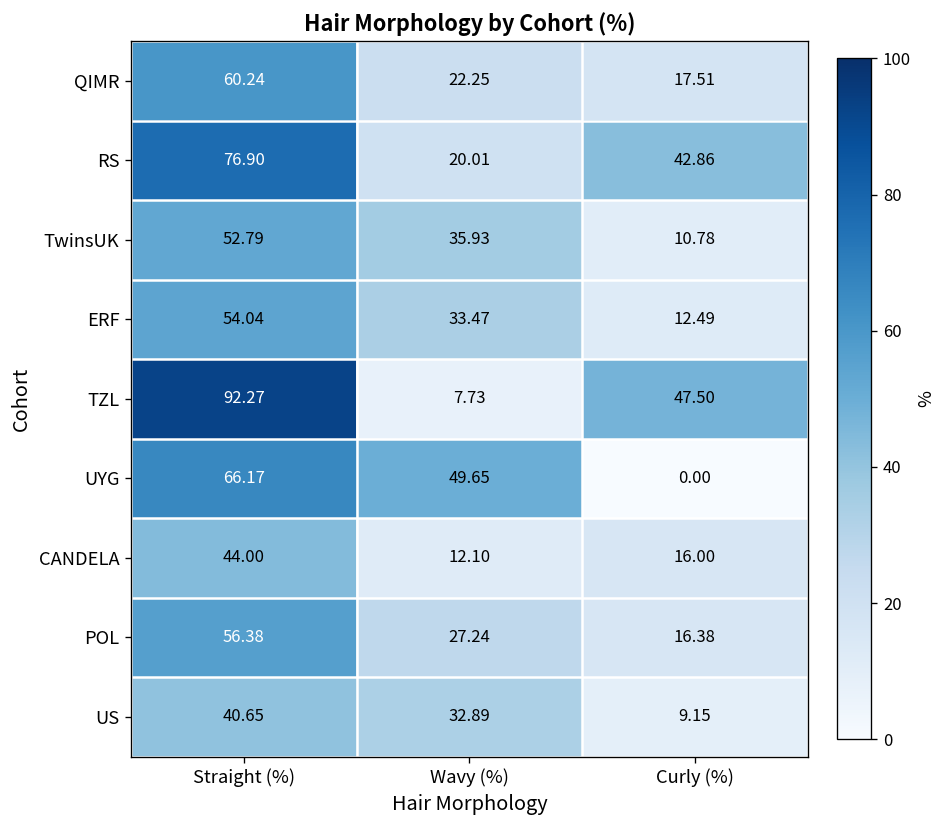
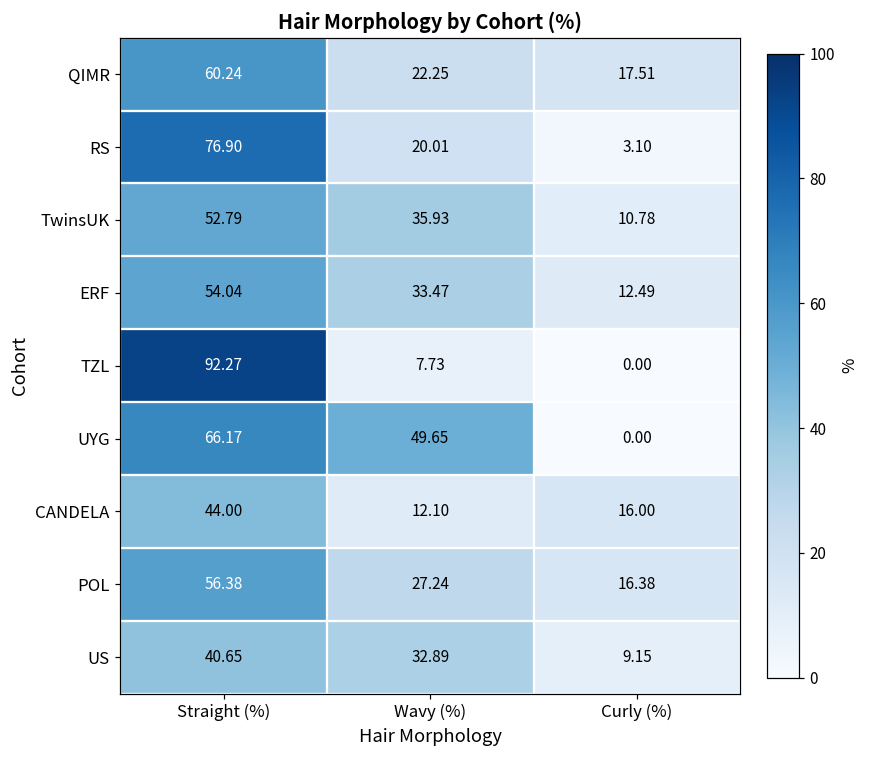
  {
    "QIMR": {
      "Straight (%)": 60.24,
      "Wavy (%)": 22.25,
      "Curly (%)": 17.51
    },
    "RS": {
      "Straight (%)": 76.90,
      "Wavy (%)": 20.01,
-     "Curly (%)": 42.86
+     "Curly (%)": 3.10
    },
    "TwinsUK": {
      "Straight (%)": 52.79,
      "Wavy (%)": 35.93,
      "Curly (%)": 10.78
    },
    "ERF": {
      "Straight (%)": 54.04,
      "Wavy (%)": 33.47,
      "Curly (%)": 12.49
    },
    "TZL": {
      "Straight (%)": 92.27,
      "Wavy (%)": 7.73,
-     "Curly (%)": 47.50
+     "Curly (%)": 0.00
    },
    "UYG": {
      "Straight (%)": 66.17,
      "Wavy (%)": 49.65,
      "Curly (%)": 0.00
    },
    "CANDELA": {
      "Straight (%)": 44.00,
      "Wavy (%)": 12.10,
      "Curly (%)": 16.00
    },
    "POL": {
      "Straight (%)": 56.38,
      "Wavy (%)": 27.24,
      "Curly (%)": 16.38
    },
    "US": {
      "Straight (%)": 40.65,
      "Wavy (%)": 32.89,
      "Curly (%)": 9.15
    }
  }
